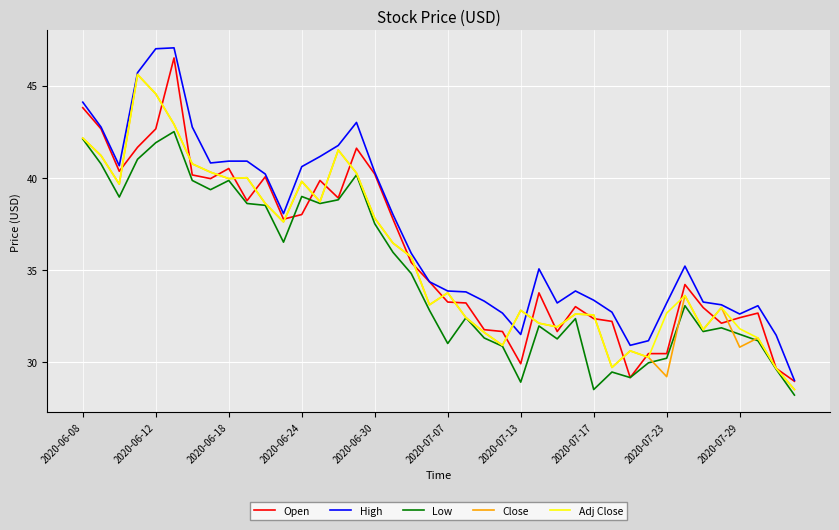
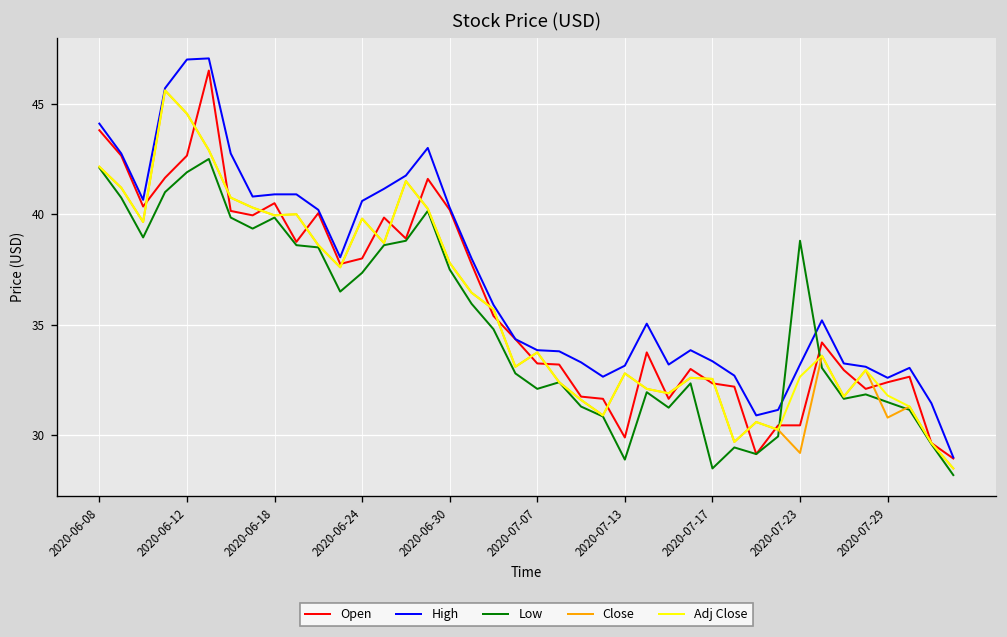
  {
    "Open": {
      "2020-06-08": 43.8,
      "2020-06-12": 42.7,
      "2020-06-18": 40.5,
      "2020-06-24": 38.0,
      "2020-07-07": 33.3,
      "2020-07-13": 29.9,
      "2020-07-17": 32.4,
      "2020-07-23": 30.5,
      "2020-07-29": 32.4
    },
    "High": {
      "2020-06-08": 44.1,
      "2020-06-12": 47.0,
      "2020-06-18": 40.9,
      "2020-06-24": 40.6,
-     "2020-07-13": 31.5,
+     "2020-07-13": 33.2,
      "2020-07-17": 33.4,
      "2020-07-23": 33.2,
      "2020-07-29": 32.6
    },
    "Low": {
      "2020-06-12": 41.9,
-     "2020-06-24": 39.0,
+     "2020-06-24": 37.4,
      "2020-06-30": 37.5,
-     "2020-07-07": 31.0,
+     "2020-07-07": 32.1,
      "2020-07-13": 28.9,
      "2020-07-17": 28.5,
-     "2020-07-23": 30.2,
+     "2020-07-23": 38.8,
      "2020-07-29": 31.5
    },
    "Close": {
      "2020-07-23": 29.2,
      "2020-07-29": 30.8
    },
    "Adj Close": {
      "2020-07-23": 32.7,
      "2020-07-29": 31.8
    }
  }
